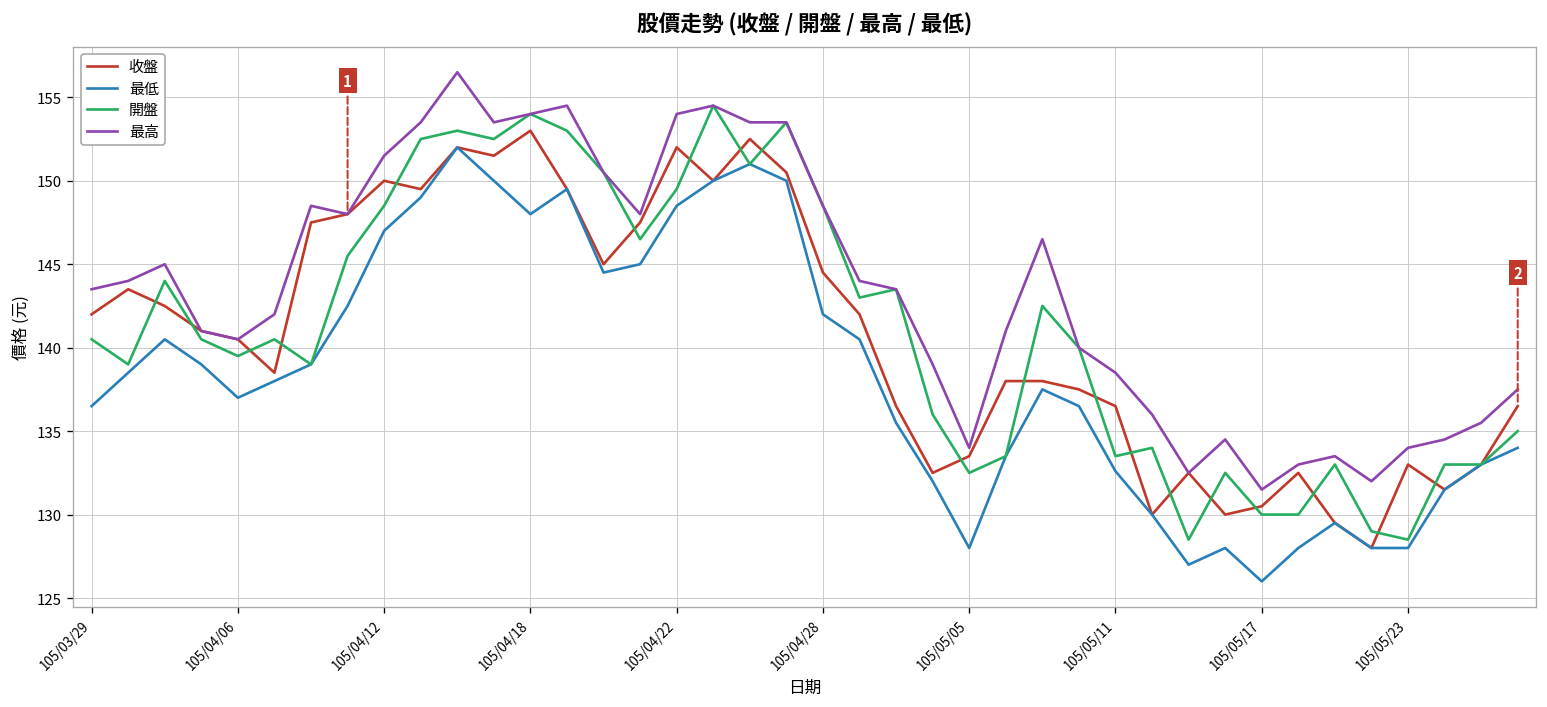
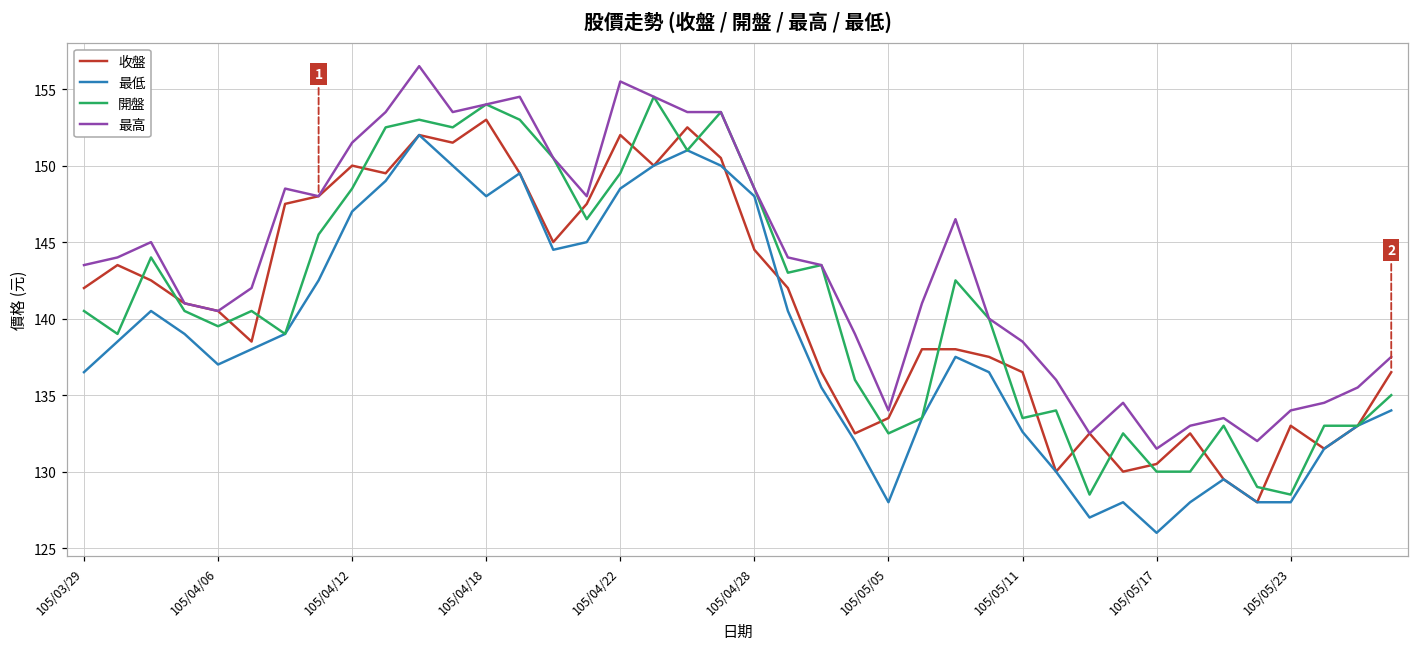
  {
    "收盤": {
      "105/03/29": 142.0,
      "105/04/12": 150.0,
      "105/04/18": 153.0,
      "105/04/22": 152.0,
      "105/04/28": 144.5,
      "105/05/05": 133.5,
      "105/05/11": 136.5,
      "105/05/17": 130.5,
      "105/05/23": 133.0
    },
    "最低": {
      "105/03/29": 136.5,
      "105/04/06": 137,
      "105/04/12": 147,
      "105/04/18": 148,
      "105/04/22": 148.5,
-     "105/04/28": 142,
+     "105/04/28": 148,
      "105/05/05": 128,
      "105/05/11": 132.6,
      "105/05/17": 126,
      "105/05/23": 128
    },
    "開盤": {
      "105/03/29": 140.5,
      "105/04/06": 139.5,
      "105/04/12": 148.5,
      "105/04/22": 149.5,
      "105/05/05": 132.5,
      "105/05/11": 133.5,
      "105/05/17": 130.0,
      "105/05/23": 128.5
    },
    "最高": {
      "105/03/29": 143.5,
      "105/04/12": 151.5,
-     "105/04/22": 154.0,
+     "105/04/22": 155.5,
      "105/05/05": 134.0,
      "105/05/11": 138.5,
      "105/05/17": 131.5,
      "105/05/23": 134.0
    }
  }
